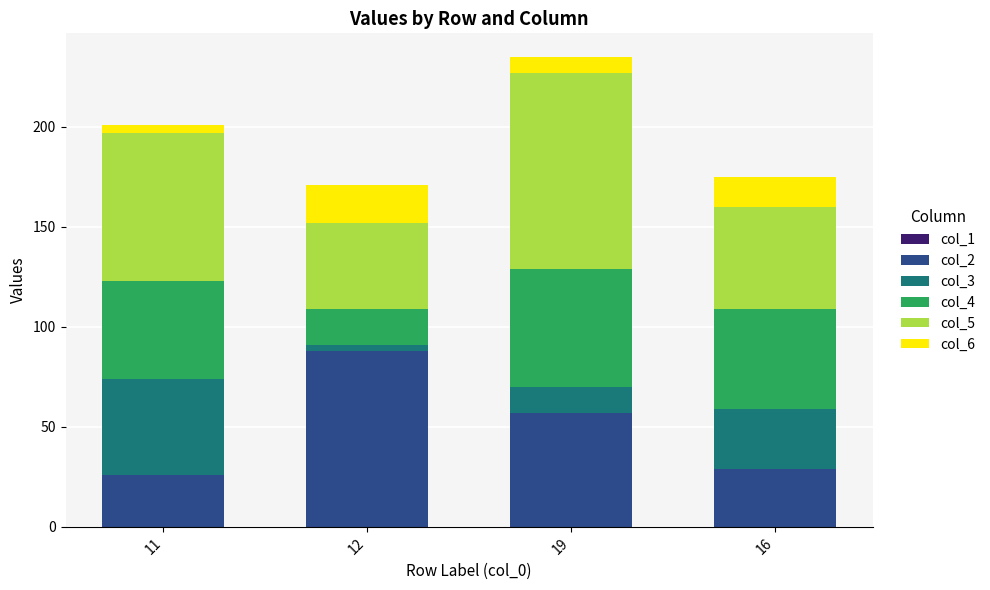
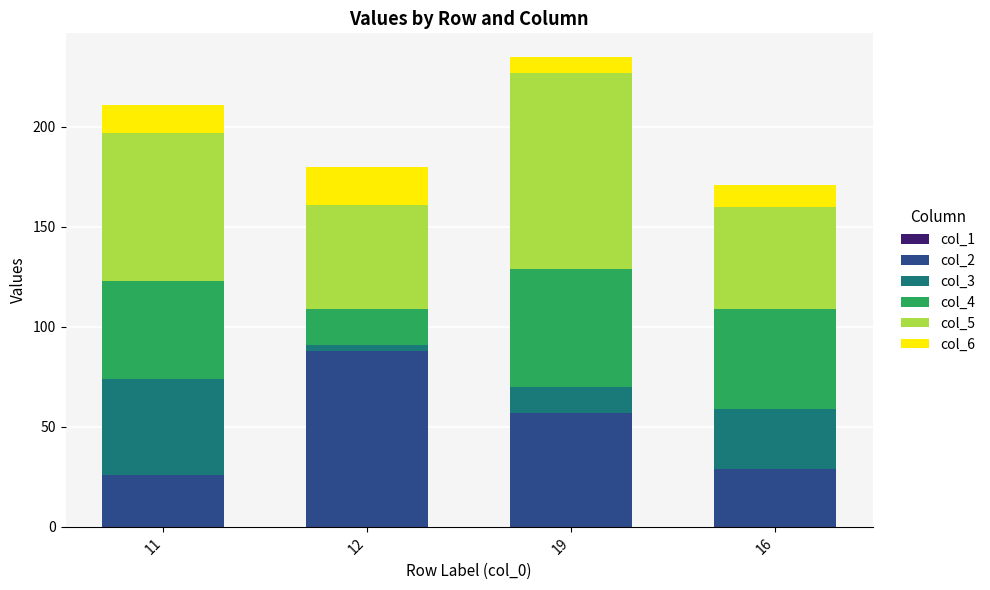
  {
    "col_5": {
      "11": 74,
-     "12": 43,
+     "12": 52,
      "19": 98,
      "16": 51
    },
    "col_6": {
-     "11": 4,
+     "11": 14,
      "12": 19,
      "19": 8,
-     "16": 15
+     "16": 11
    }
  }
